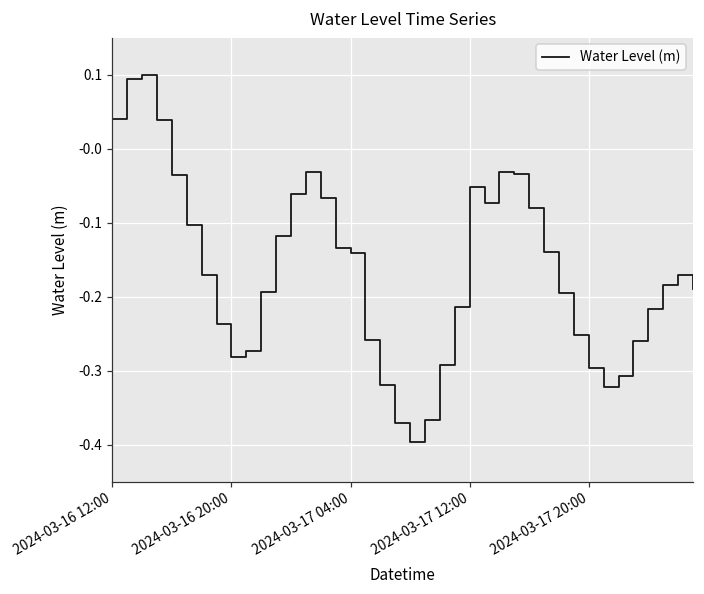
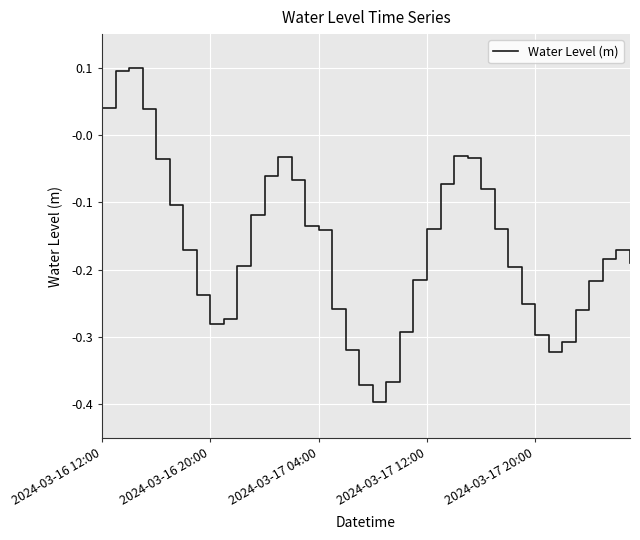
  {
    "2024-03-16 12:00": 0.04,
    "2024-03-16 20:00": -0.28,
    "2024-03-17 04:00": -0.14,
-   "2024-03-17 12:00": -0.05,
+   "2024-03-17 12:00": -0.14,
    "2024-03-17 20:00": -0.30
  }
